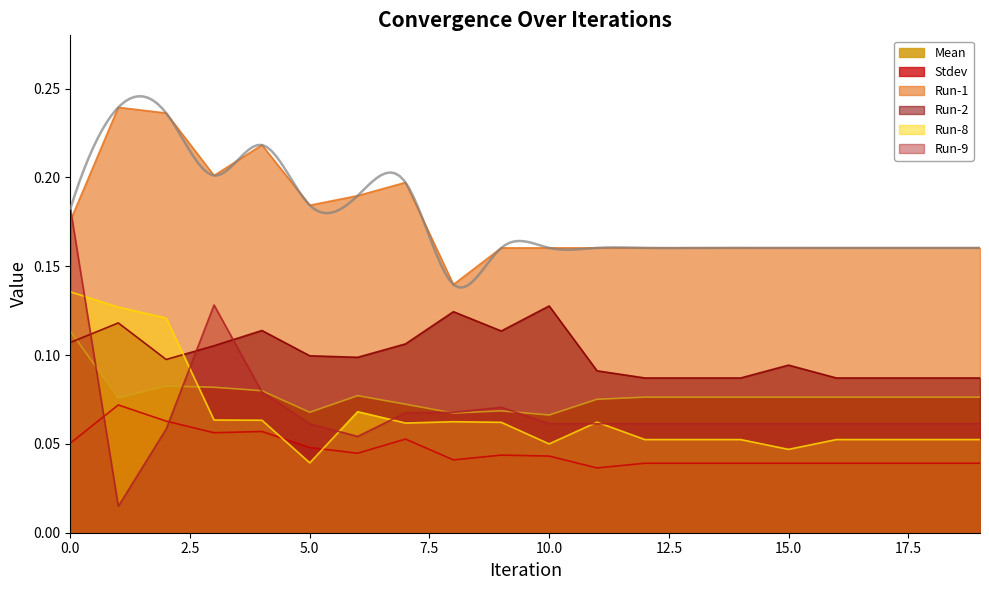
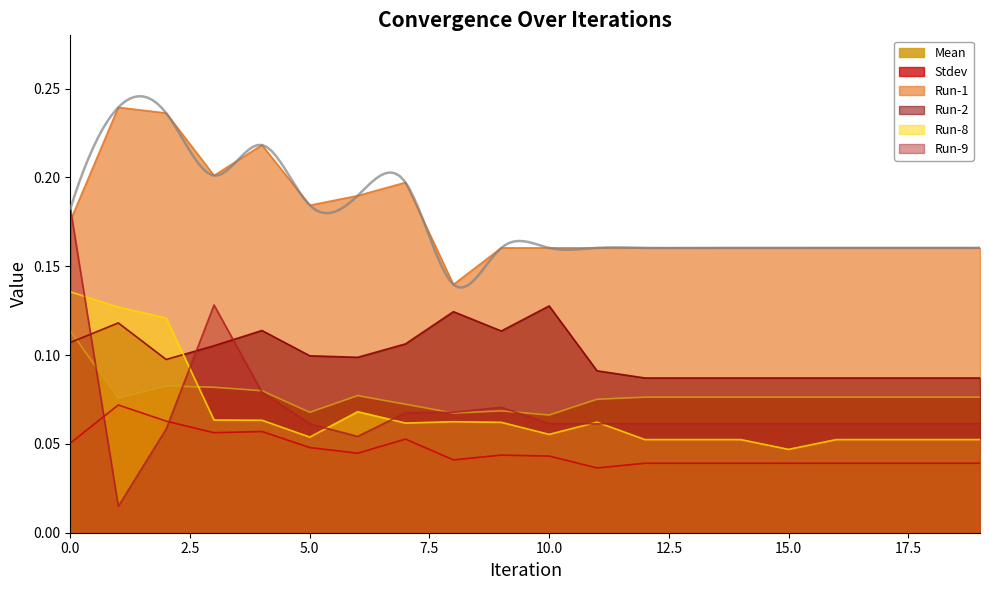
  {
    "Run-2": {
      "0.0": 0.107,
      "5.0": 0.100,
      "10.0": 0.128,
-     "15.0": 0.094
+     "15.0": 0.087
    },
    "Run-8": {
      "0.0": 0.136,
-     "5.0": 0.039,
-     "10.0": 0.050,
+     "5.0": 0.054,
+     "10.0": 0.055,
      "15.0": 0.047
    }
  }
